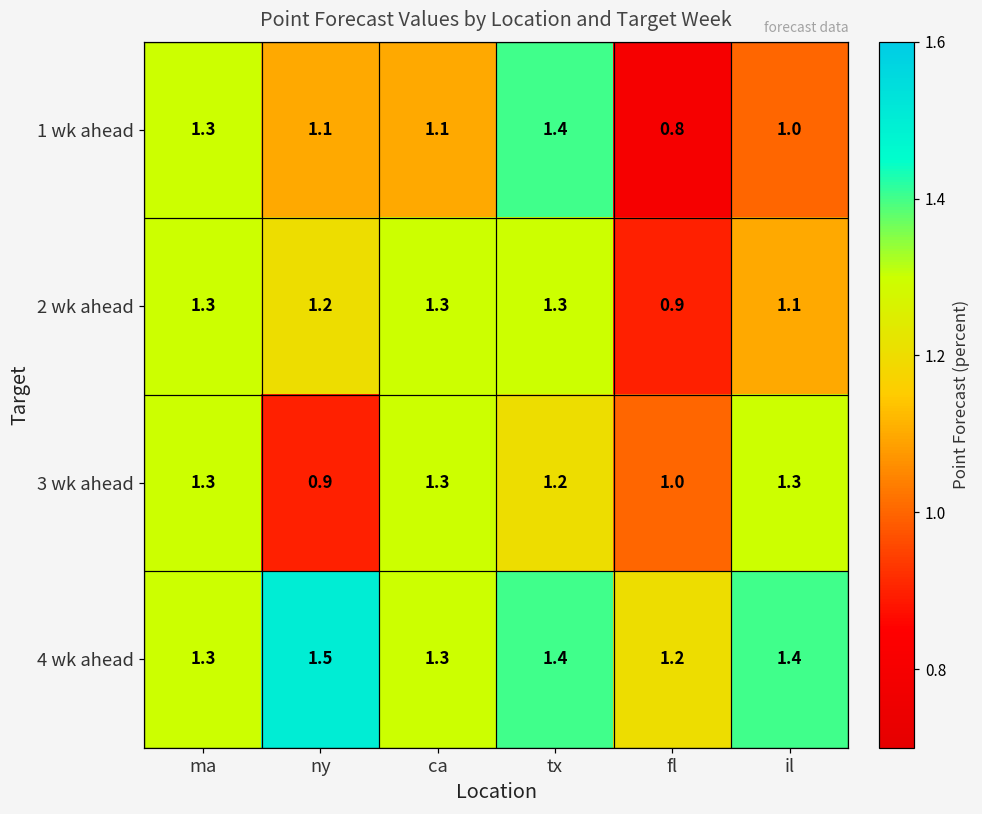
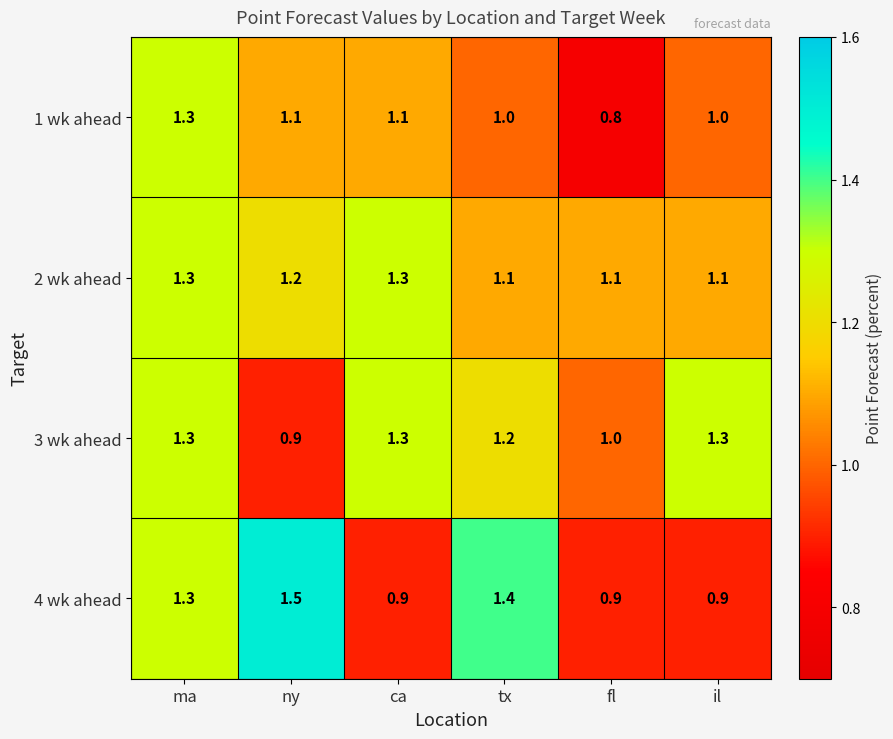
  {
    "1 wk ahead": {
      "ma": 1.3,
      "ny": 1.1,
      "ca": 1.1,
-     "tx": 1.4,
+     "tx": 1.0,
      "fl": 0.8,
      "il": 1.0
    },
    "2 wk ahead": {
      "ma": 1.3,
      "ny": 1.2,
      "ca": 1.3,
-     "tx": 1.3,
-     "fl": 0.9,
+     "tx": 1.1,
+     "fl": 1.1,
      "il": 1.1
    },
    "3 wk ahead": {
      "ma": 1.3,
      "ny": 0.9,
      "ca": 1.3,
      "tx": 1.2,
      "fl": 1.0,
      "il": 1.3
    },
    "4 wk ahead": {
      "ma": 1.3,
      "ny": 1.5,
-     "ca": 1.3,
+     "ca": 0.9,
      "tx": 1.4,
-     "fl": 1.2,
-     "il": 1.4
+     "fl": 0.9,
+     "il": 0.9
    }
  }
